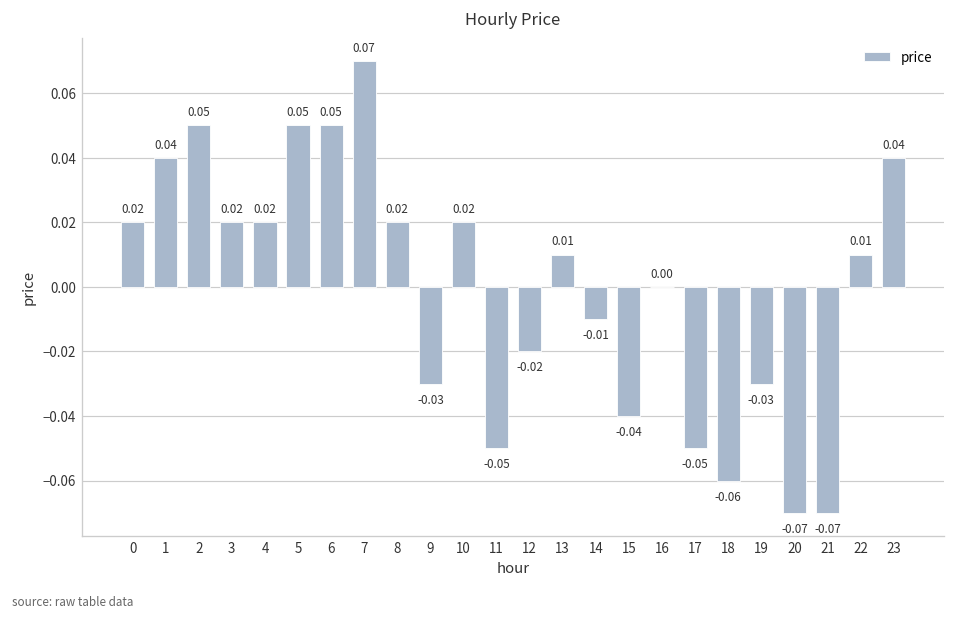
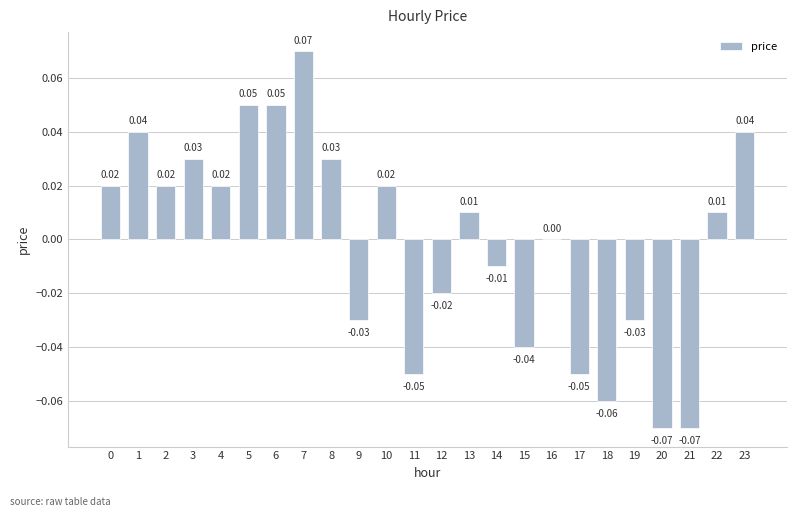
  {
    "0": 0.02,
    "1": 0.04,
-   "2": 0.05,
-   "3": 0.02,
+   "2": 0.02,
+   "3": 0.03,
    "4": 0.02,
    "5": 0.05,
    "6": 0.05,
    "7": 0.07,
-   "8": 0.02,
+   "8": 0.03,
    "9": -0.03,
    "10": 0.02,
    "11": -0.05,
    "12": -0.02,
    "13": 0.01,
    "14": -0.01,
    "15": -0.04,
    "16": 0.00,
    "17": -0.05,
    "18": -0.06,
    "19": -0.03,
    "20": -0.07,
    "21": -0.07,
    "22": 0.01,
    "23": 0.04
  }
